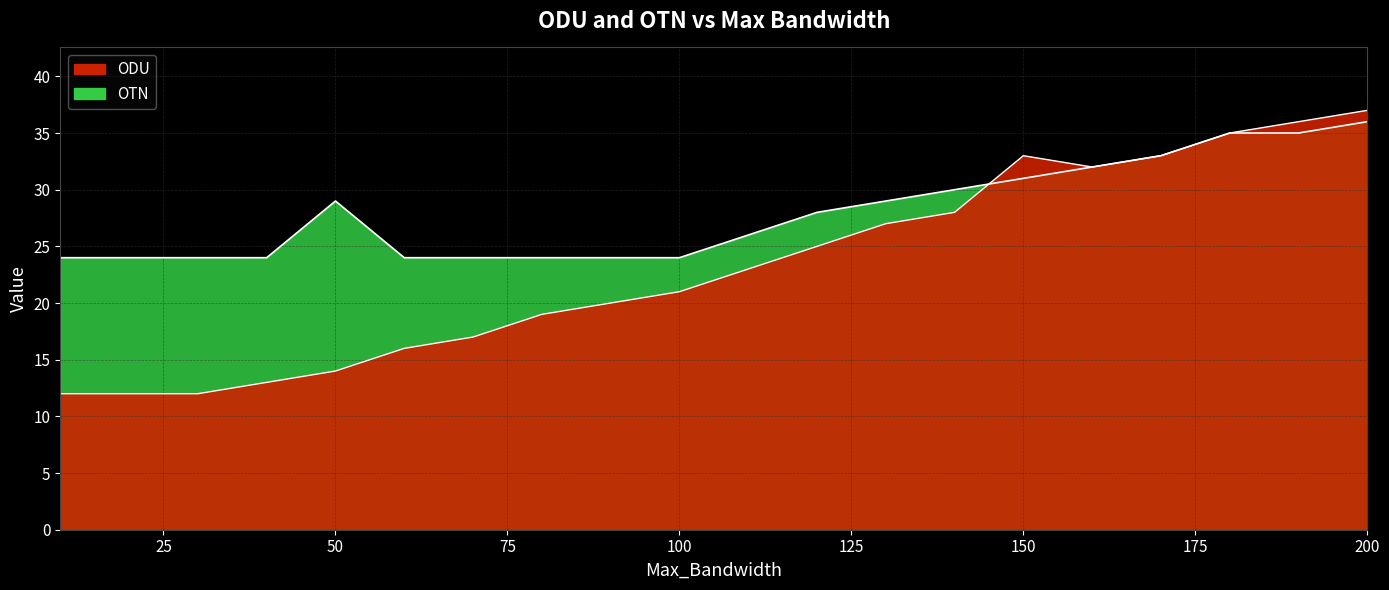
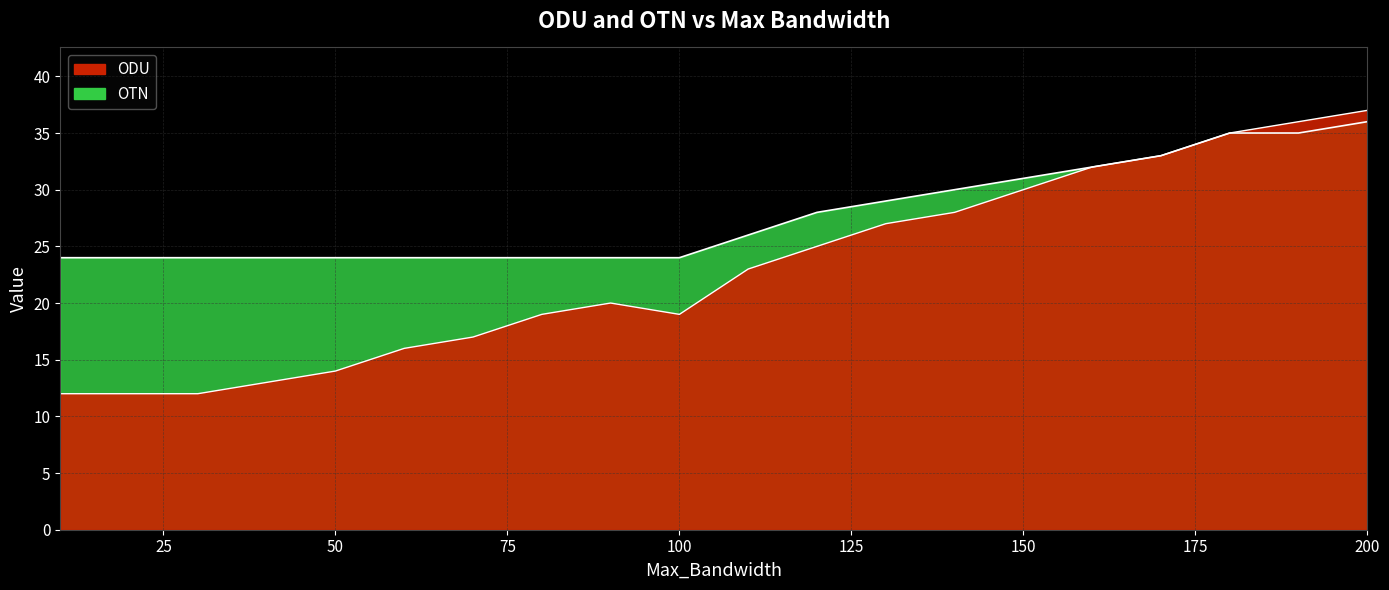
  {
    "OTN": {
-     "50": 29,
+     "50": 24,
      "100": 24,
      "150": 31,
      "200": 36
    },
    "ODU": {
      "50": 14,
-     "100": 21,
-     "150": 33,
+     "100": 19,
+     "150": 30,
      "200": 37
    }
  }
